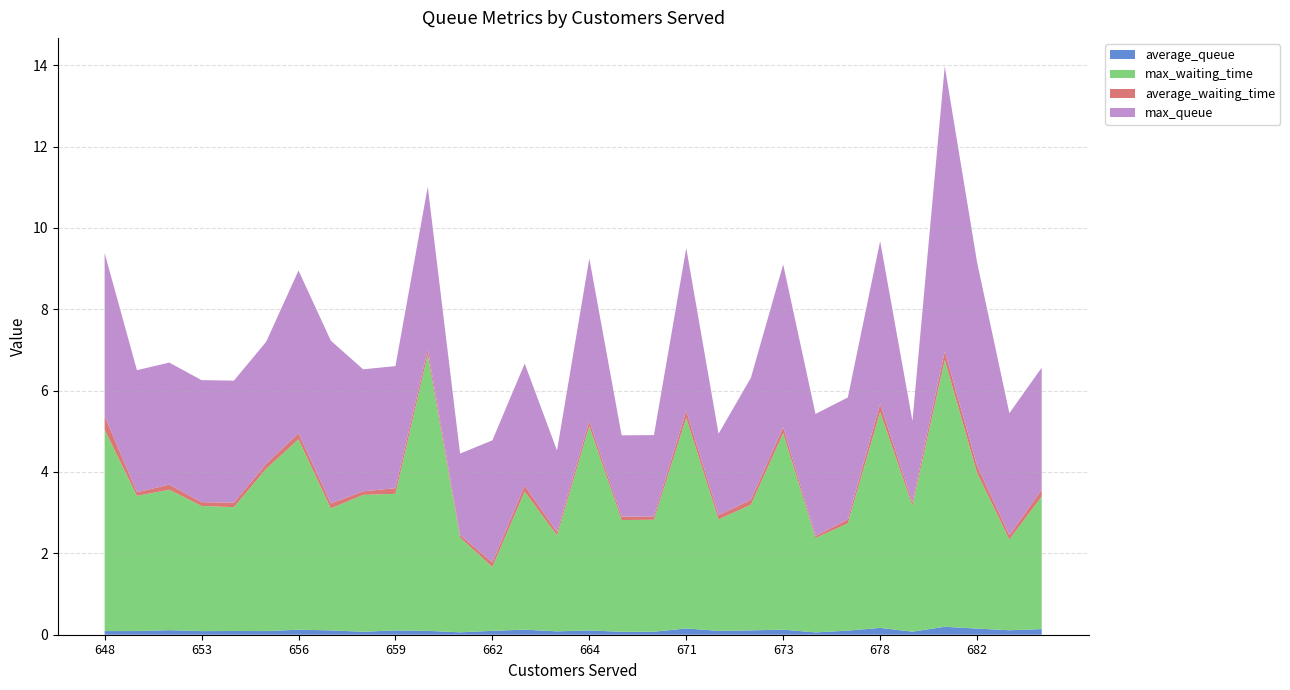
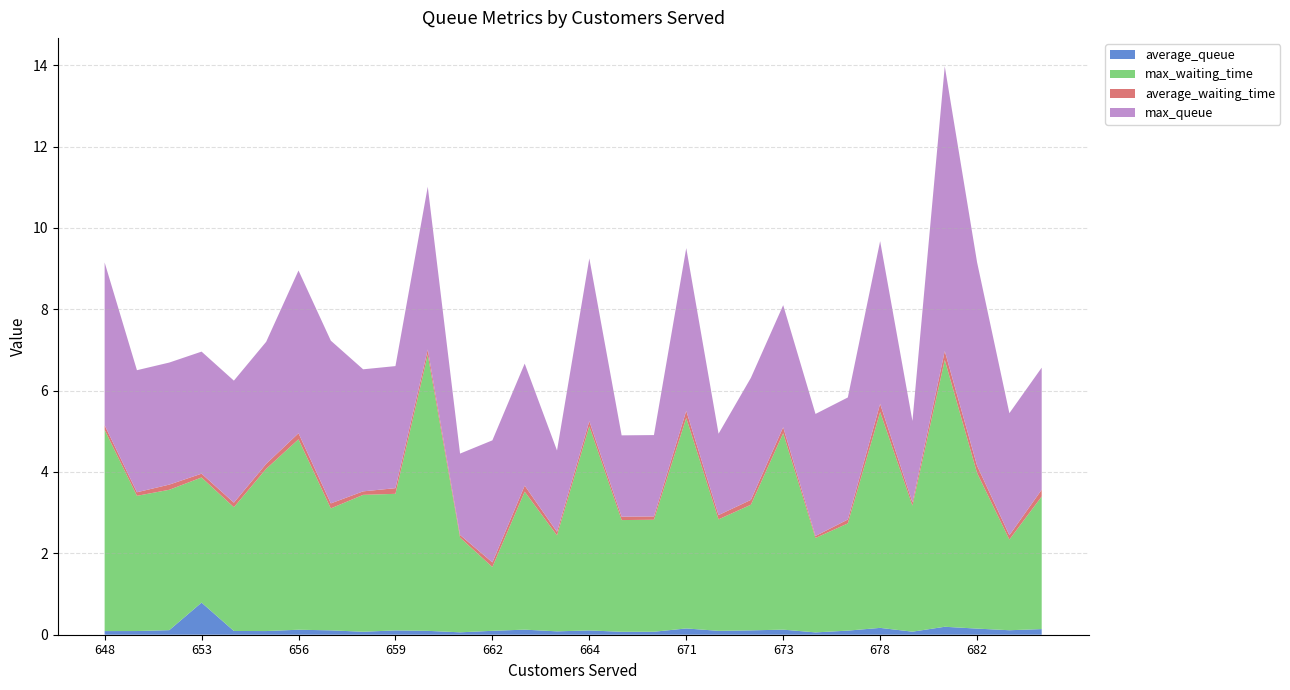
  {
    "average_queue": {
      "648": 0.1,
-     "653": 0.1,
+     "653": 0.8,
      "656": 0.1,
      "659": 0.1,
      "662": 0.1,
      "664": 0.1,
      "671": 0.2,
      "673": 0.1,
      "678": 0.2,
      "682": 0.2
    },
    "max_waiting_time": {
      "648": 4.9,
      "653": 3.1,
      "656": 4.7,
      "659": 3.4,
      "662": 1.6,
      "664": 5.0,
      "671": 5.2,
      "673": 4.8,
      "678": 5.3,
      "682": 3.8
    },
    "average_waiting_time": {
-     "648": 0.3,
+     "648": 0.1,
      "653": 0.1,
      "656": 0.1,
      "659": 0.1,
      "662": 0.1,
      "664": 0.1,
      "671": 0.2,
      "673": 0.1,
      "678": 0.2,
      "682": 0.2
    },
    "max_queue": {
      "648": 4,
      "653": 3,
      "656": 4,
      "659": 3,
      "662": 3,
      "664": 4,
      "671": 4,
-     "673": 4,
+     "673": 3,
      "678": 4,
      "682": 5
    }
  }
